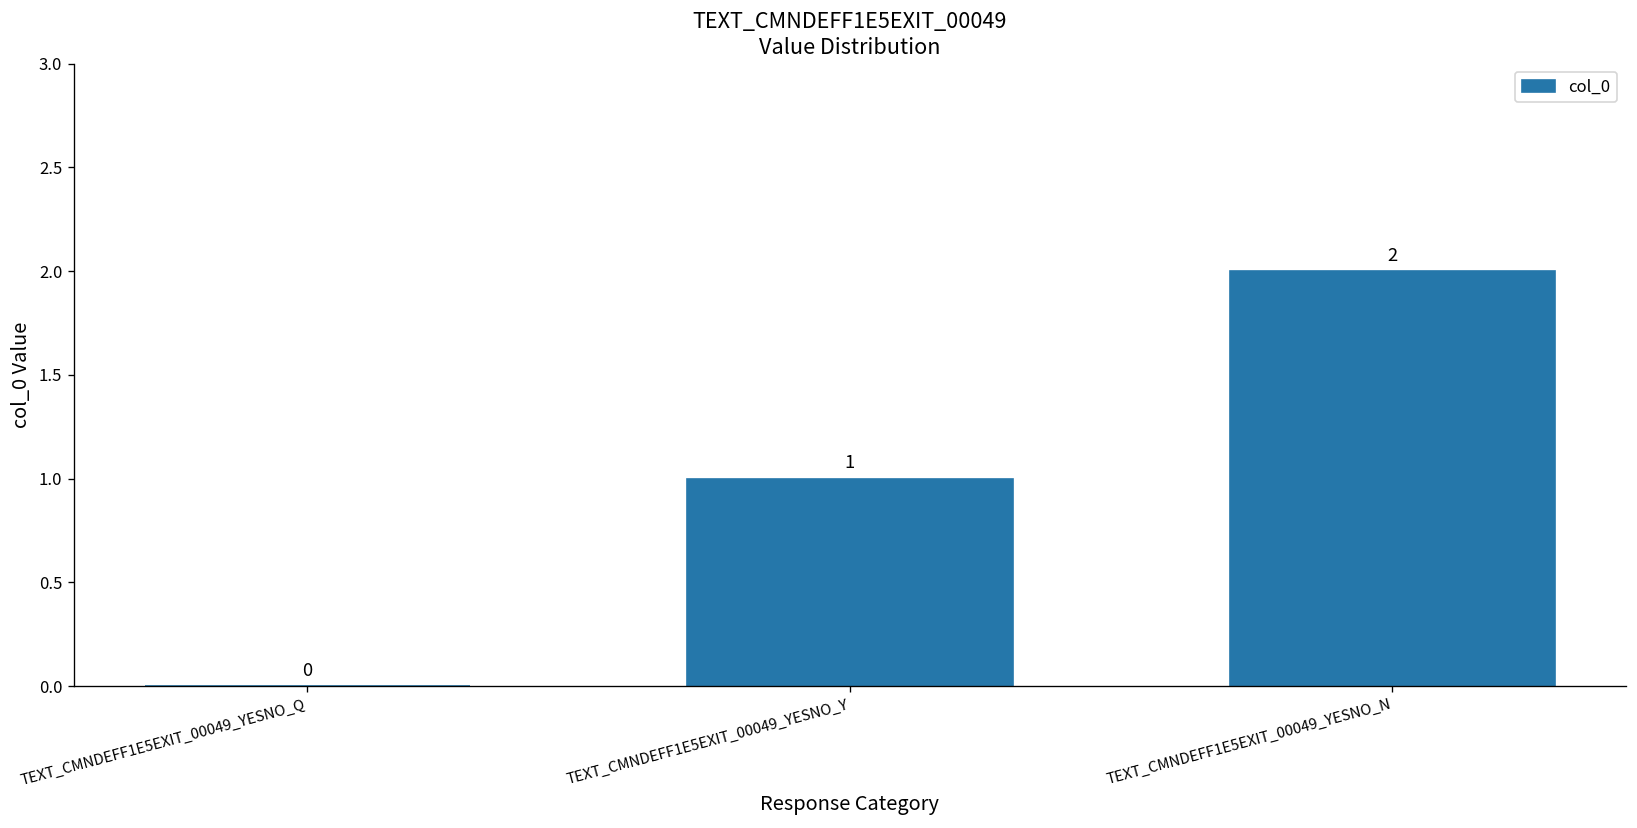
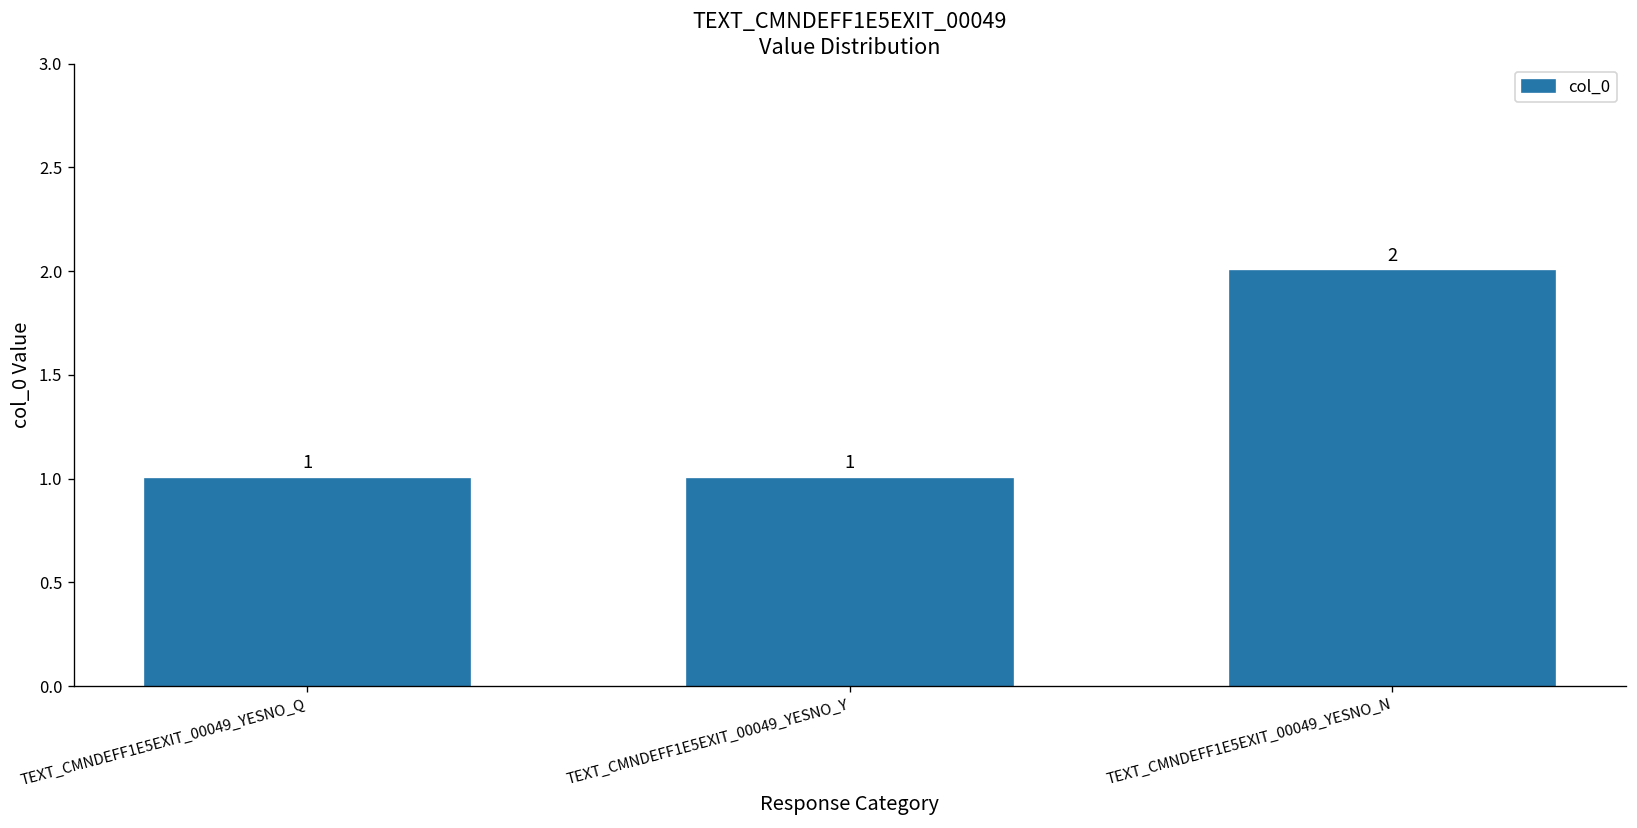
  {
-   "TEXT_CMNDEFF1E5EXIT_00049_YESNO_Q": 0,
+   "TEXT_CMNDEFF1E5EXIT_00049_YESNO_Q": 1,
    "TEXT_CMNDEFF1E5EXIT_00049_YESNO_Y": 1,
    "TEXT_CMNDEFF1E5EXIT_00049_YESNO_N": 2
  }
